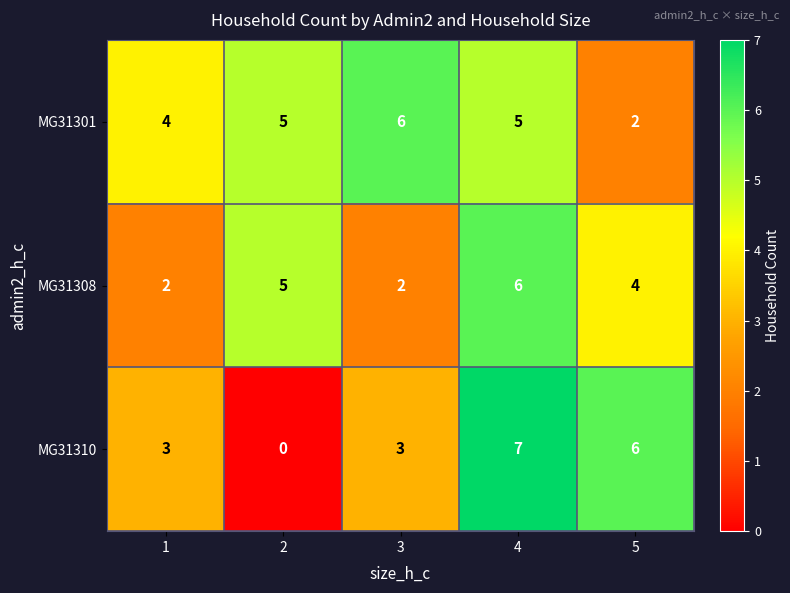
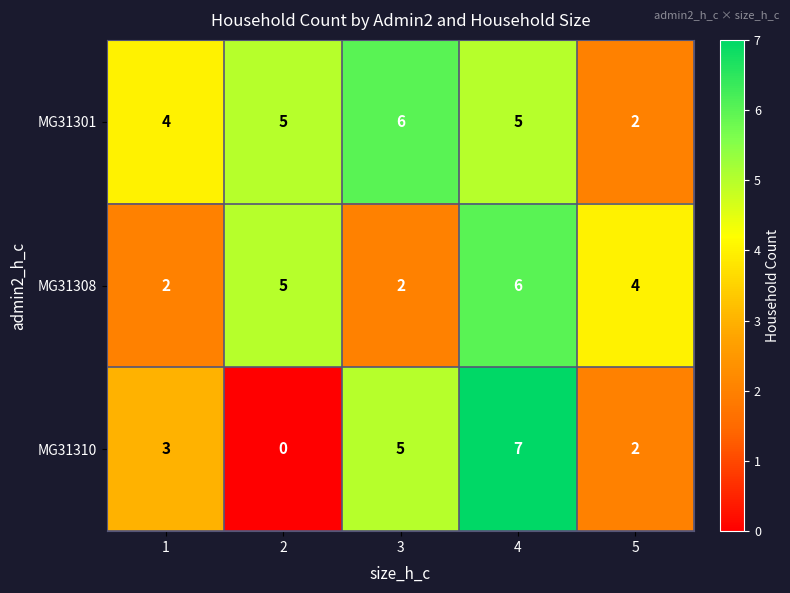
  {
    "MG31301": {
      "1": 4,
      "2": 5,
      "3": 6,
      "4": 5,
      "5": 2
    },
    "MG31308": {
      "1": 2,
      "2": 5,
      "3": 2,
      "4": 6,
      "5": 4
    },
    "MG31310": {
      "1": 3,
      "2": 0,
-     "3": 3,
+     "3": 5,
      "4": 7,
-     "5": 6
+     "5": 2
    }
  }
